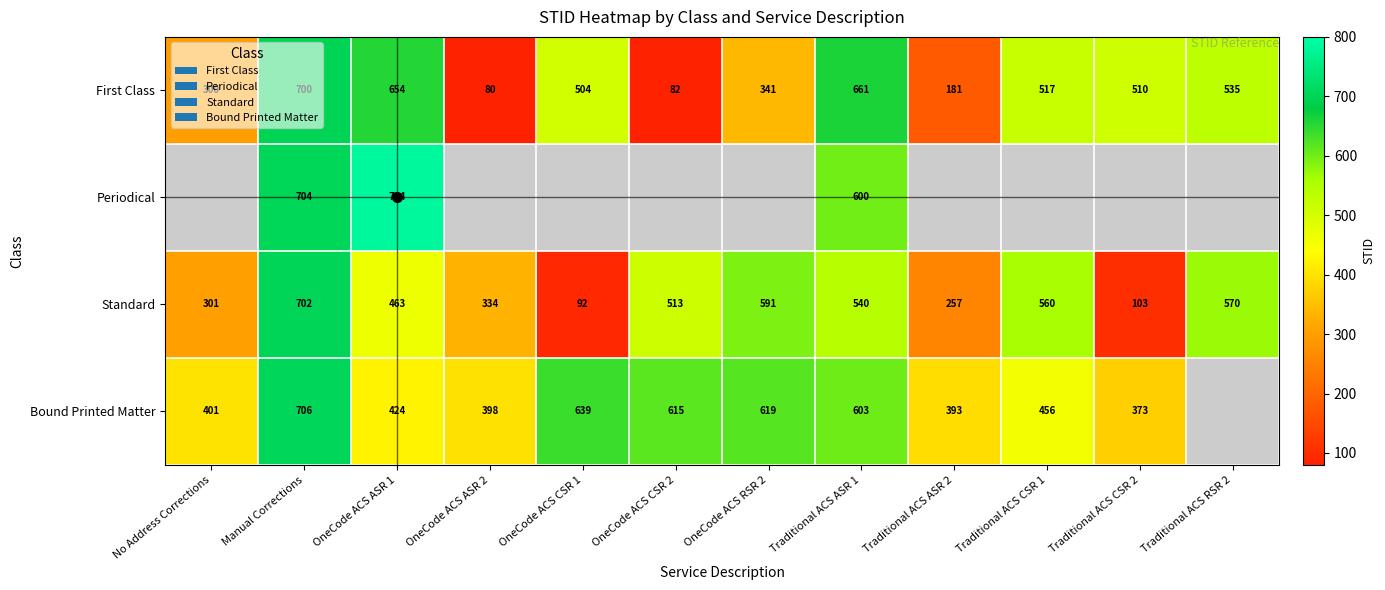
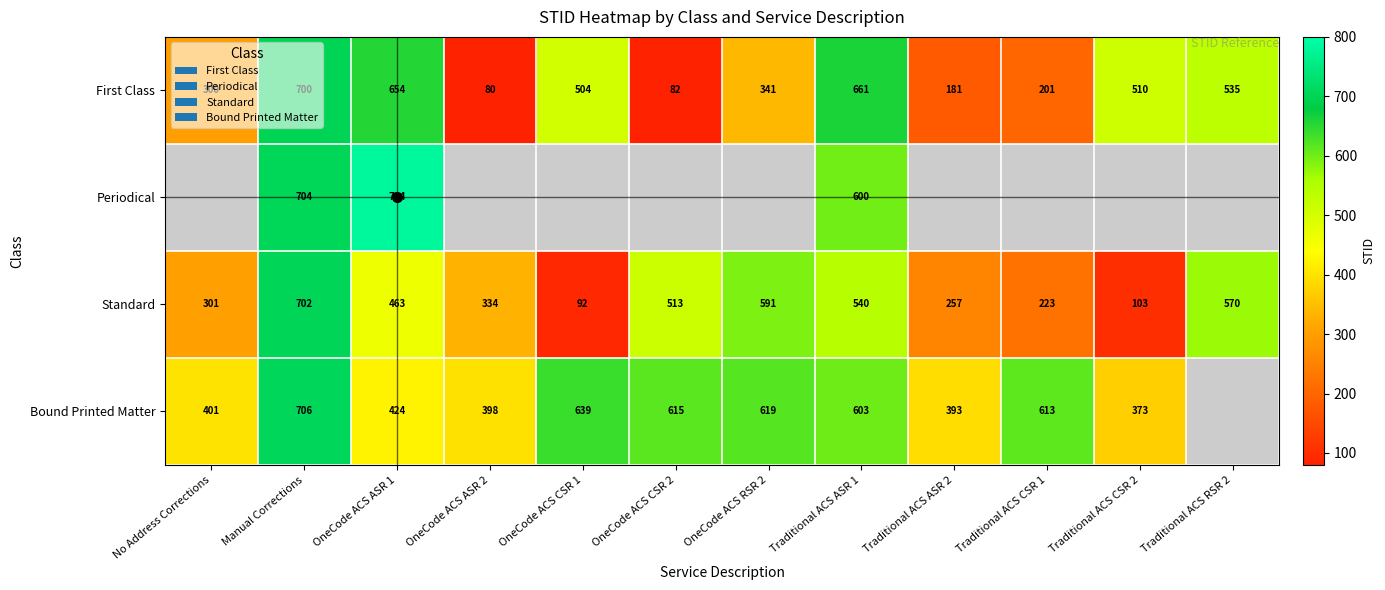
  {
    "First Class": {
      "OneCode ACS ASR 1": 654,
      "OneCode ACS ASR 2": 80,
      "OneCode ACS CSR 1": 504,
      "OneCode ACS CSR 2": 82,
      "OneCode ACS RSR 2": 341,
      "Traditional ACS ASR 1": 661,
      "Traditional ACS ASR 2": 181,
-     "Traditional ACS CSR 1": 517,
+     "Traditional ACS CSR 1": 201,
      "Traditional ACS CSR 2": 510
    },
    "Periodical": {
      "Manual Corrections": 704,
      "Traditional ACS ASR 1": 600
    },
    "Standard": {
      "No Address Corrections": 301,
      "Manual Corrections": 702,
      "OneCode ACS ASR 1": 463,
      "OneCode ACS ASR 2": 334,
      "OneCode ACS CSR 1": 92,
      "OneCode ACS CSR 2": 513,
      "OneCode ACS RSR 2": 591,
      "Traditional ACS ASR 1": 540,
      "Traditional ACS ASR 2": 257,
-     "Traditional ACS CSR 1": 560,
+     "Traditional ACS CSR 1": 223,
      "Traditional ACS CSR 2": 103,
      "Traditional ACS RSR 2": 570
    },
    "Bound Printed Matter": {
      "No Address Corrections": 401,
      "Manual Corrections": 706,
      "OneCode ACS ASR 1": 424,
      "OneCode ACS ASR 2": 398,
      "OneCode ACS CSR 1": 639,
      "OneCode ACS CSR 2": 615,
      "OneCode ACS RSR 2": 619,
      "Traditional ACS ASR 1": 603,
      "Traditional ACS ASR 2": 393,
-     "Traditional ACS CSR 1": 456,
+     "Traditional ACS CSR 1": 613,
      "Traditional ACS CSR 2": 373
    }
  }
